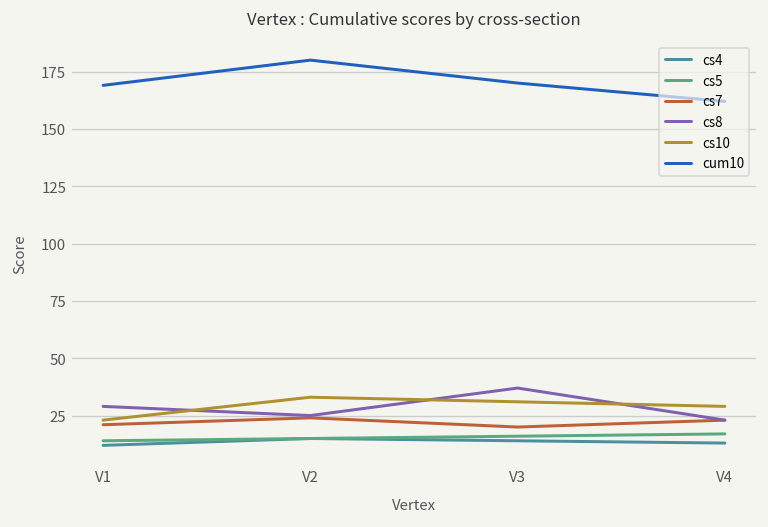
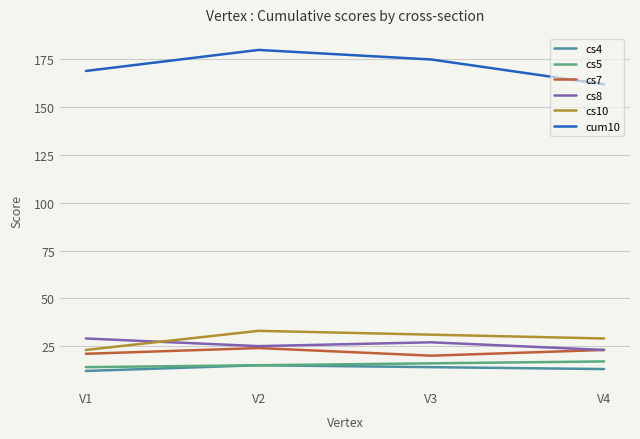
  {
    "cs8": {
      "V1": 29,
-     "V3": 37
+     "V3": 27
    },
    "cum10": {
      "V1": 169,
      "V2": 180,
-     "V3": 170
+     "V3": 175
    }
  }
